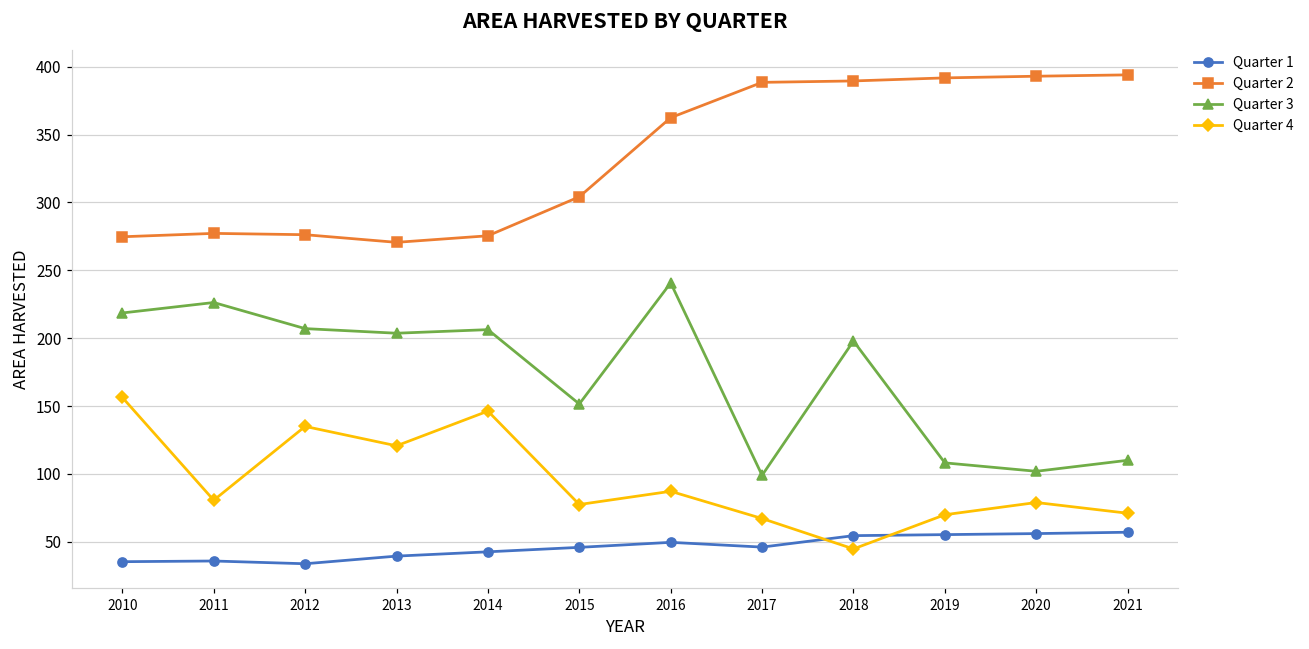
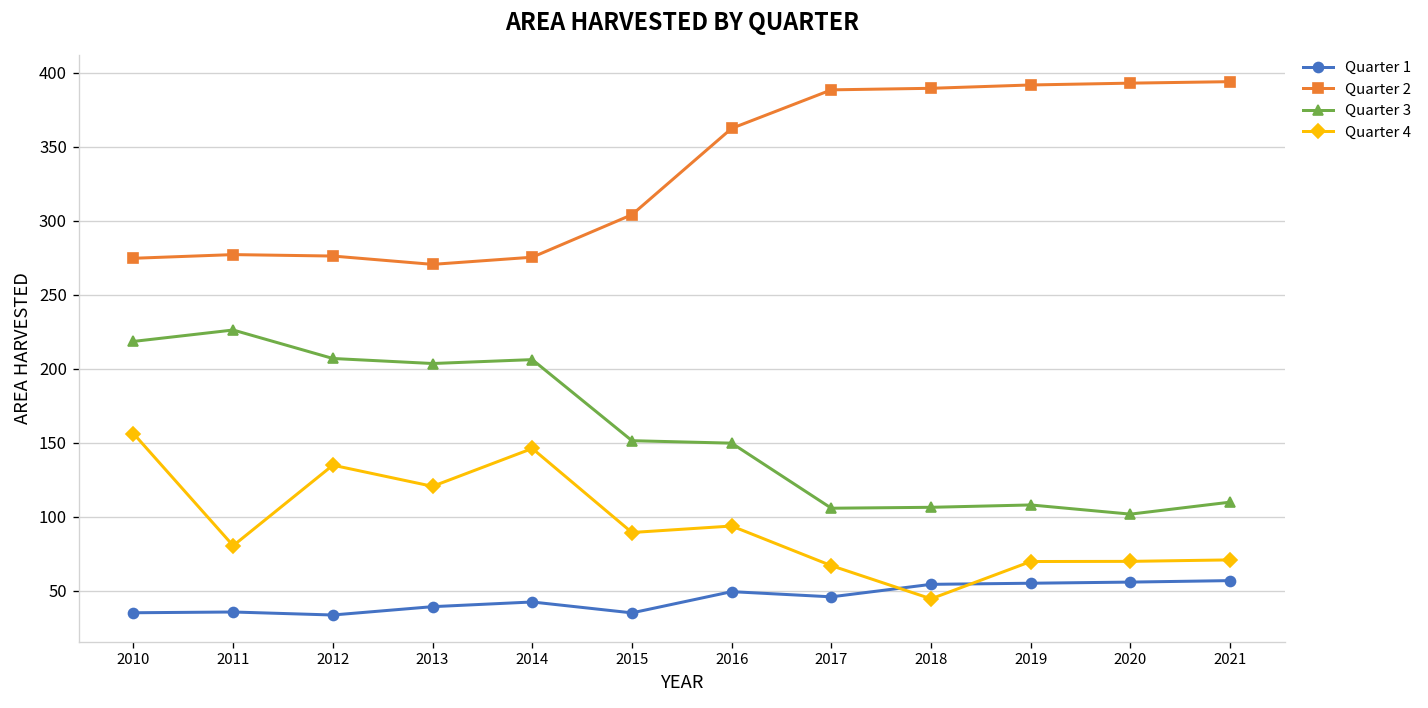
  {
    "Quarter 1": {
      "2010": 35,
      "2011": 36,
      "2012": 34,
      "2013": 39,
      "2014": 43,
-     "2015": 46,
+     "2015": 35,
      "2016": 50,
      "2017": 46,
      "2018": 54,
      "2019": 55,
      "2020": 56,
      "2021": 57
    },
    "Quarter 2": {
      "2010": 275,
      "2011": 277,
      "2012": 276,
      "2013": 271,
      "2014": 275,
      "2015": 304,
      "2016": 362,
      "2017": 388,
      "2018": 390,
      "2019": 392,
      "2020": 393,
      "2021": 394
    },
    "Quarter 3": {
      "2010": 219,
      "2011": 226,
      "2012": 207,
      "2013": 204,
      "2014": 206,
      "2015": 152,
-     "2016": 241,
-     "2017": 99,
-     "2018": 198,
+     "2016": 150,
+     "2017": 106,
+     "2018": 107,
      "2019": 108,
      "2020": 102,
      "2021": 110
    },
    "Quarter 4": {
      "2010": 156,
      "2011": 81,
      "2012": 135,
      "2013": 121,
      "2014": 146,
-     "2015": 77,
-     "2016": 87,
+     "2015": 89,
+     "2016": 94,
      "2017": 67,
      "2018": 45,
      "2019": 70,
-     "2020": 79,
+     "2020": 70,
      "2021": 71
    }
  }
